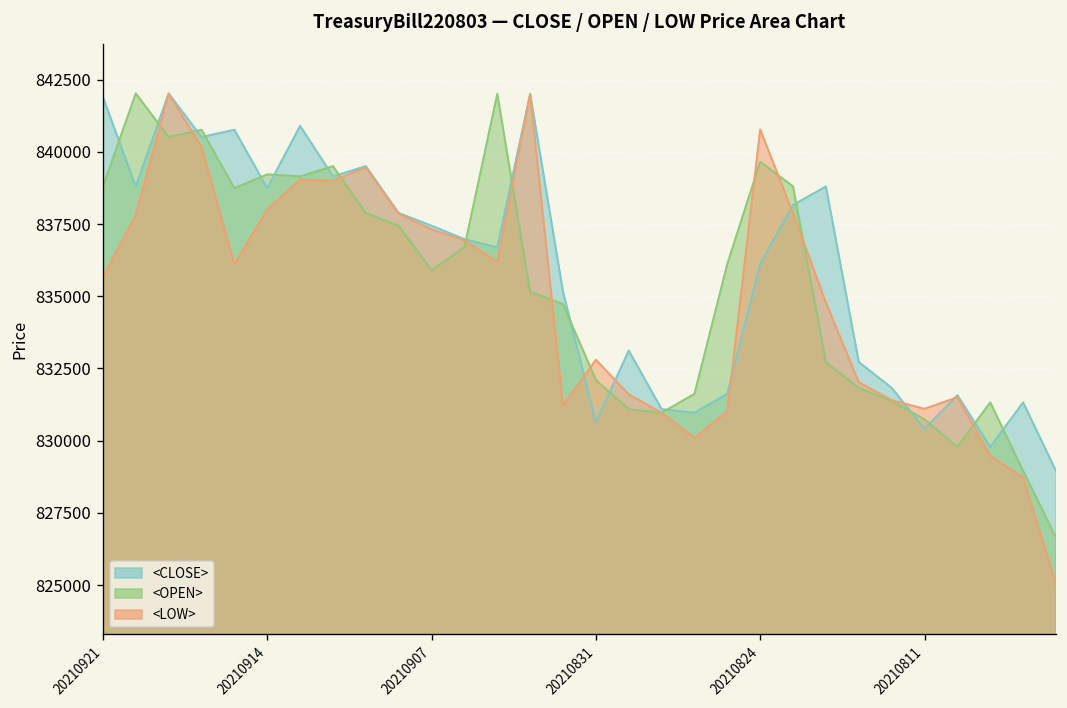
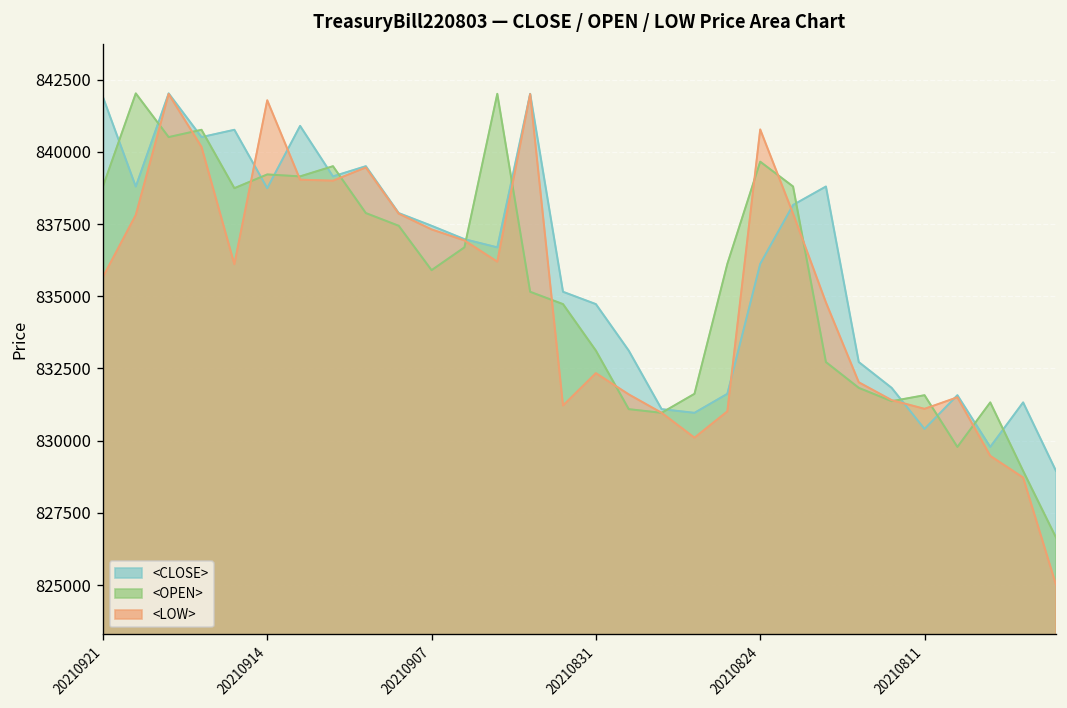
  {
    "<CLOSE>": {
      "20210921": 841900,
      "20210914": 838700,
      "20210907": 837400,
-     "20210831": 830600,
+     "20210831": 834700,
      "20210824": 836100,
      "20210811": 830400
    },
    "<OPEN>": {
      "20210921": 838800,
      "20210914": 839200,
      "20210907": 835900,
-     "20210831": 832100,
+     "20210831": 833100,
      "20210824": 839700,
-     "20210811": 830700
+     "20210811": 831600
    },
    "<LOW>": {
      "20210921": 835700,
-     "20210914": 838000,
+     "20210914": 841800,
      "20210907": 837300,
-     "20210831": 832800,
+     "20210831": 832300,
      "20210824": 840800,
      "20210811": 831100
    }
  }
